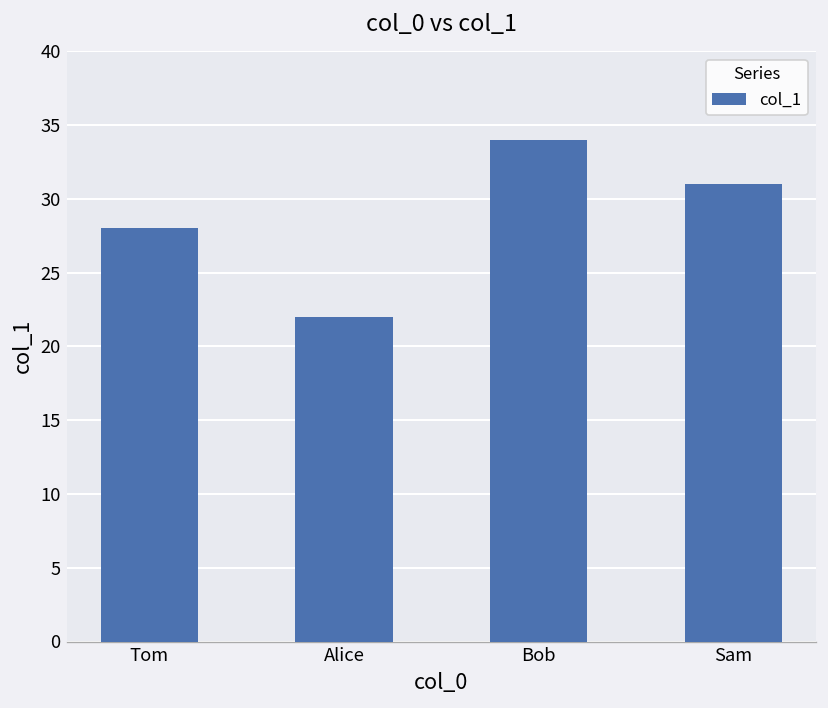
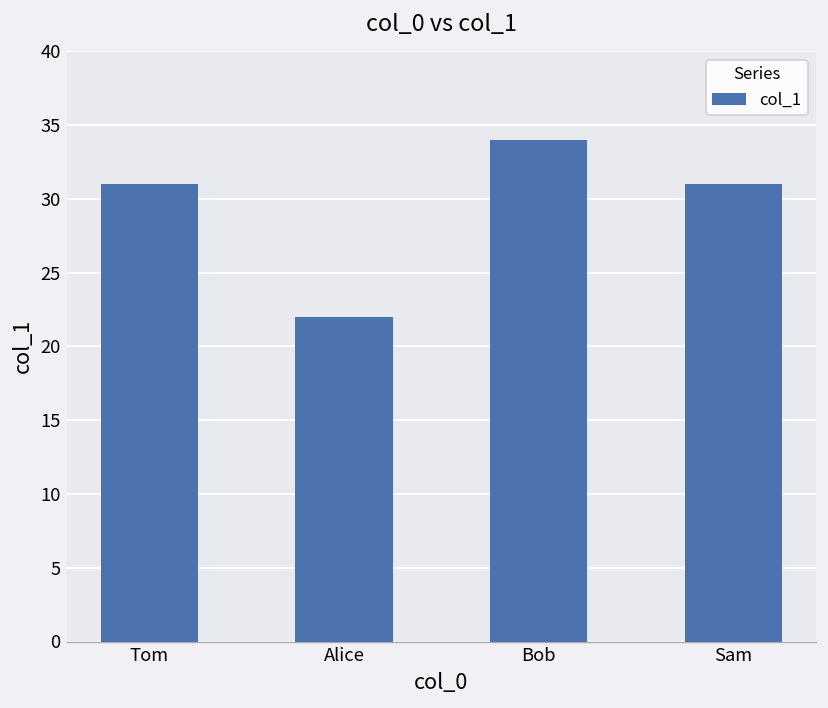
  {
-   "Tom": 28,
+   "Tom": 31,
    "Alice": 22,
    "Bob": 34,
    "Sam": 31
  }
